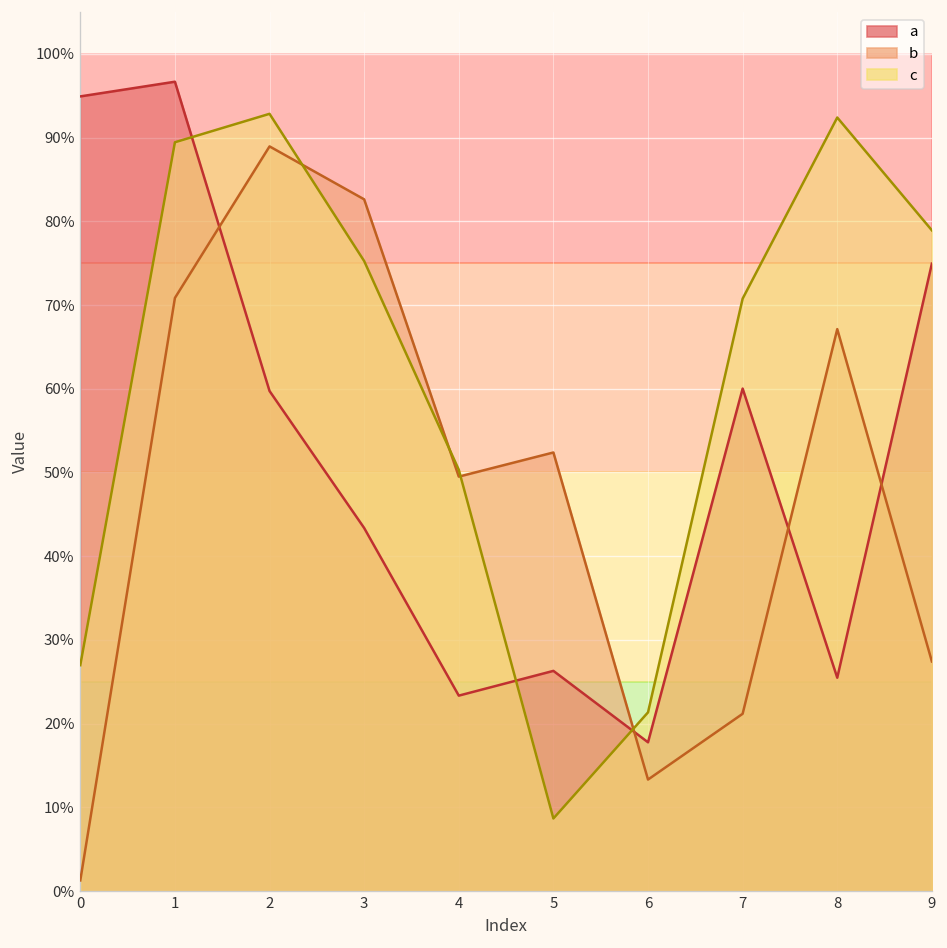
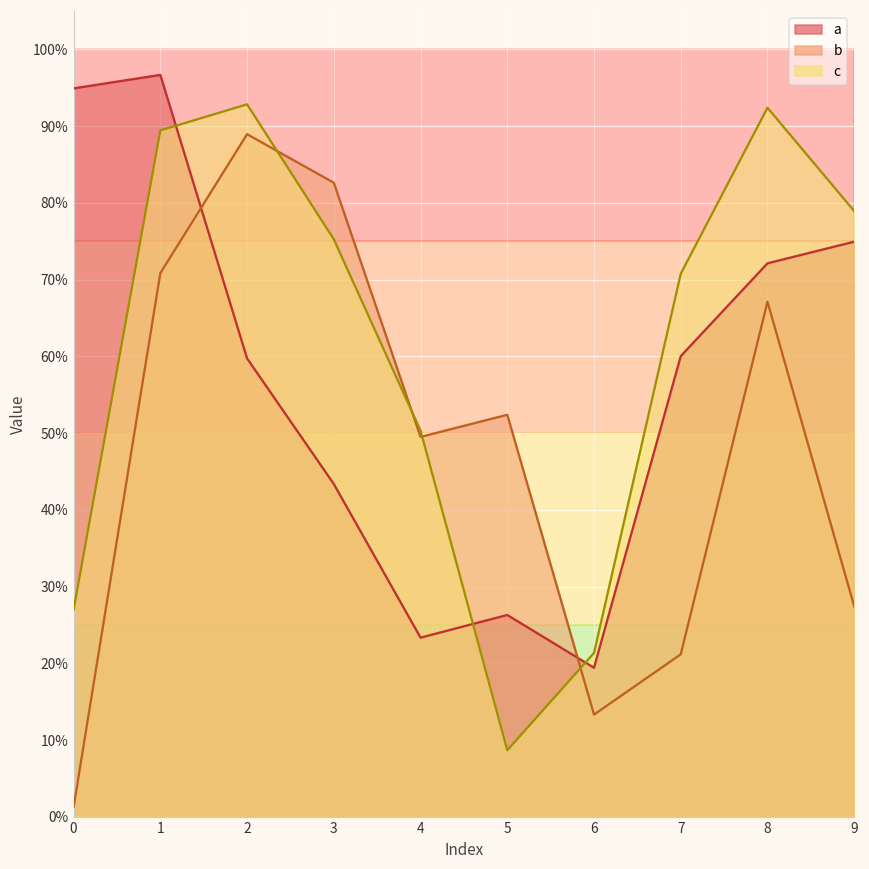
  {
    "a": {
      "0": "95%",
      "1": "97%",
      "2": "60%",
      "3": "43%",
      "4": "23%",
      "5": "26%",
-     "6": "18%",
+     "6": "19%",
      "7": "60%",
-     "8": "25%",
+     "8": "72%",
      "9": "75%"
    }
  }
